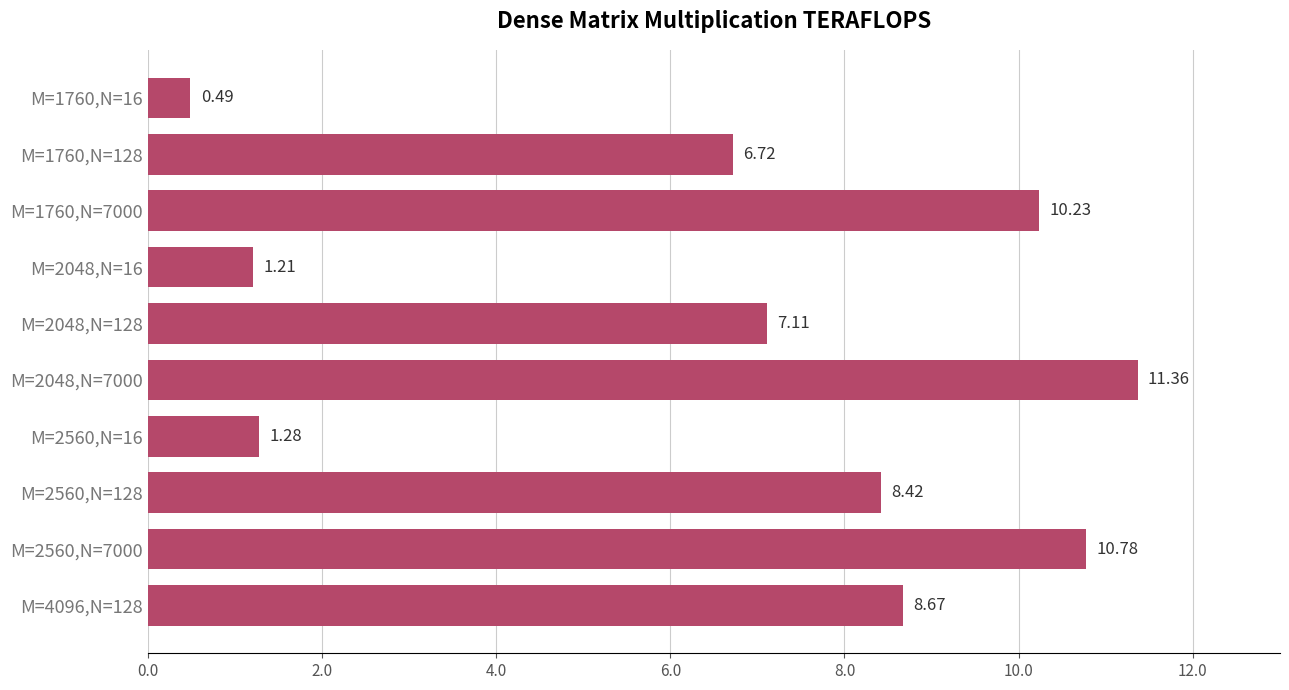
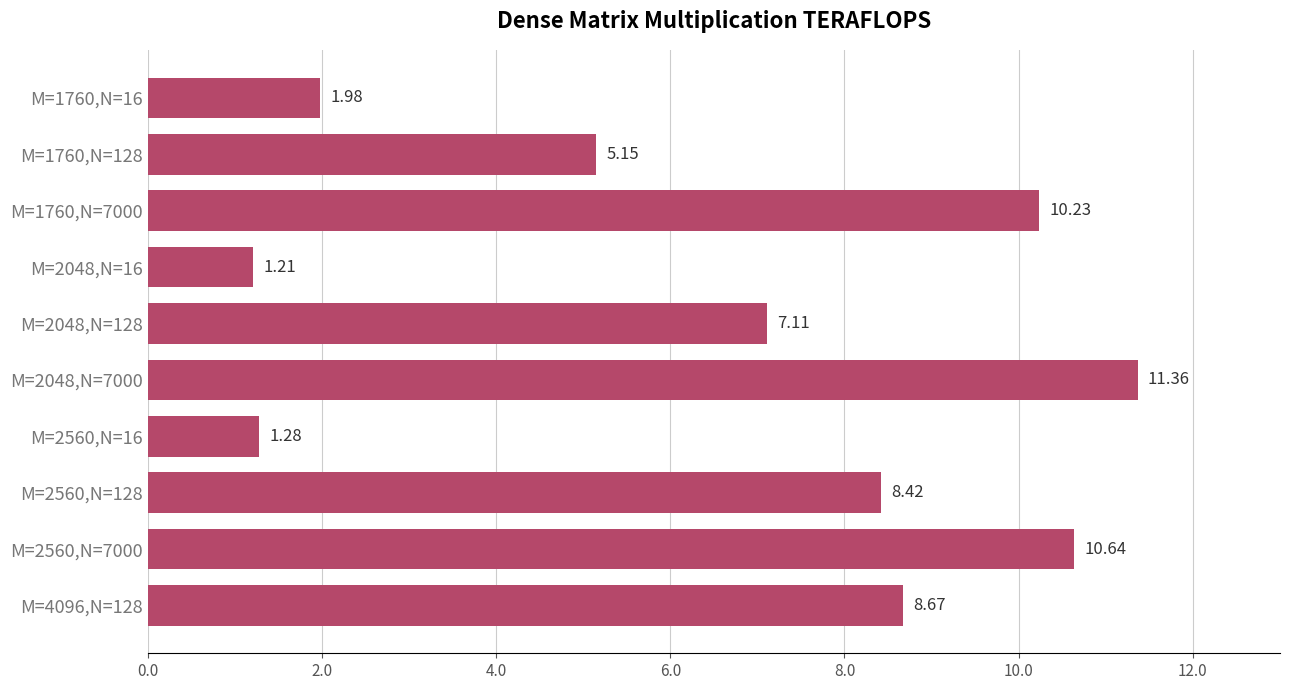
  {
-   "M=1760,N=16": 0.49,
-   "M=1760,N=128": 6.72,
+   "M=1760,N=16": 1.98,
+   "M=1760,N=128": 5.15,
    "M=1760,N=7000": 10.23,
    "M=2048,N=16": 1.21,
    "M=2048,N=128": 7.11,
    "M=2048,N=7000": 11.36,
    "M=2560,N=16": 1.28,
    "M=2560,N=128": 8.42,
-   "M=2560,N=7000": 10.78,
+   "M=2560,N=7000": 10.64,
    "M=4096,N=128": 8.67
  }
